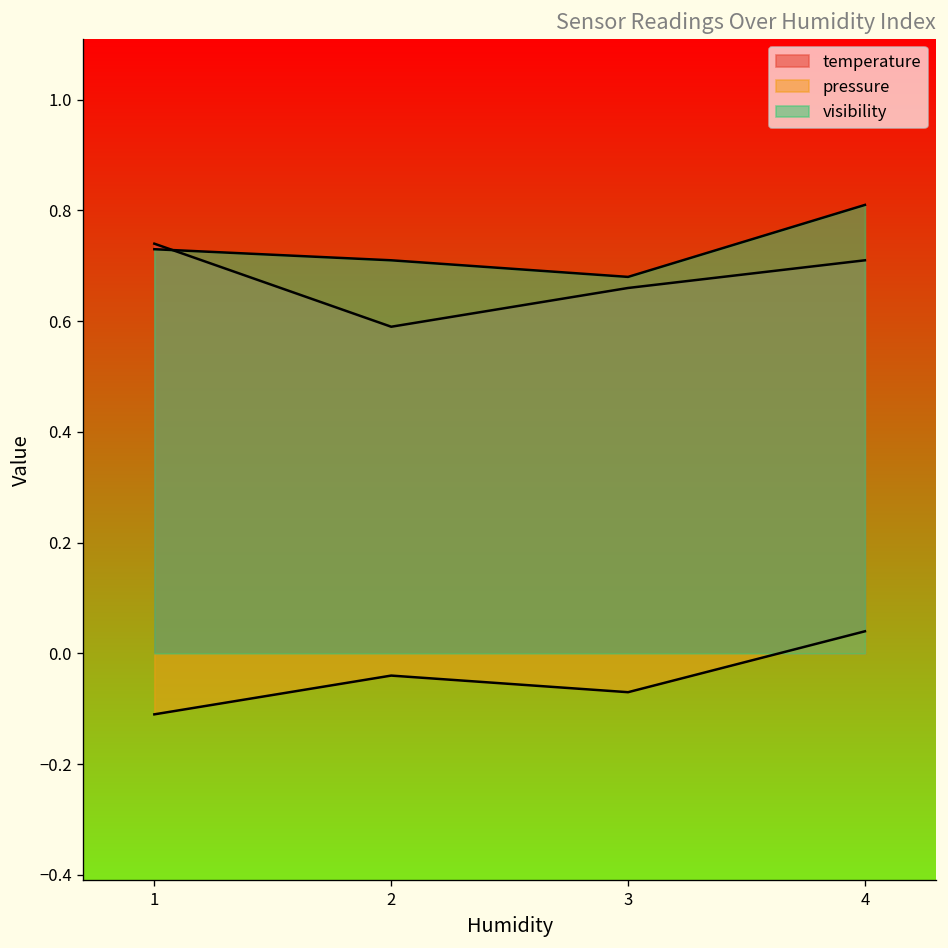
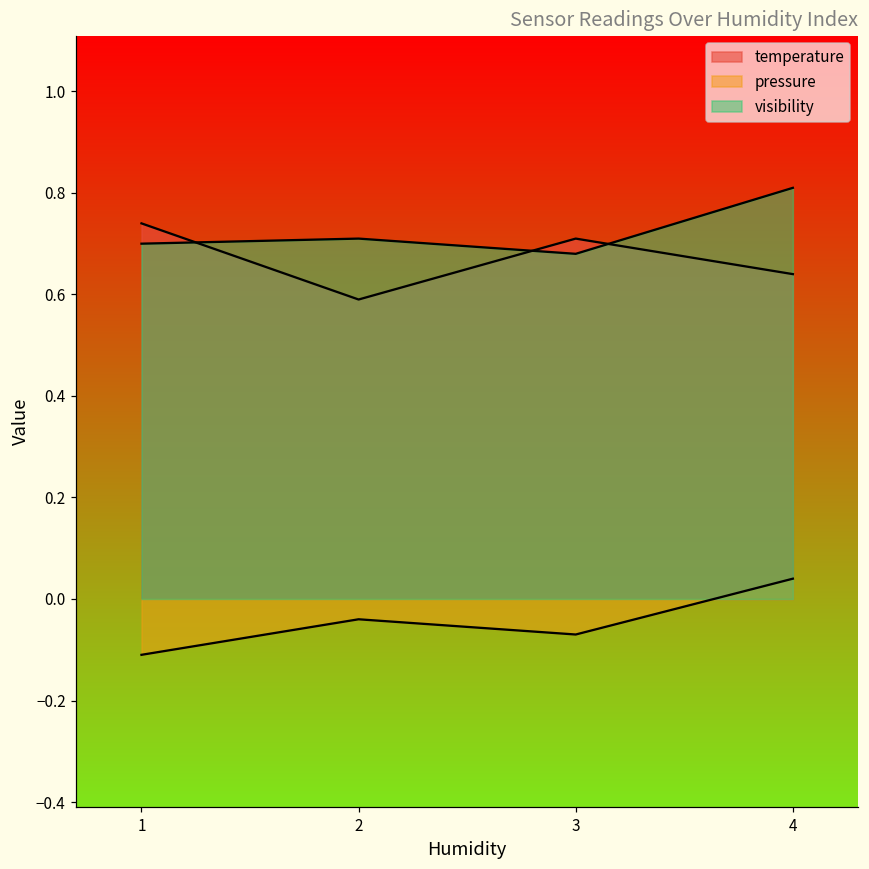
  {
    "temperature": {
      "1": 0.74,
      "2": 0.59,
-     "3": 0.66,
-     "4": 0.71
+     "3": 0.71,
+     "4": 0.64
    },
    "visibility": {
-     "1": 0.73,
+     "1": 0.70,
      "2": 0.71,
      "3": 0.68,
      "4": 0.81
    }
  }
